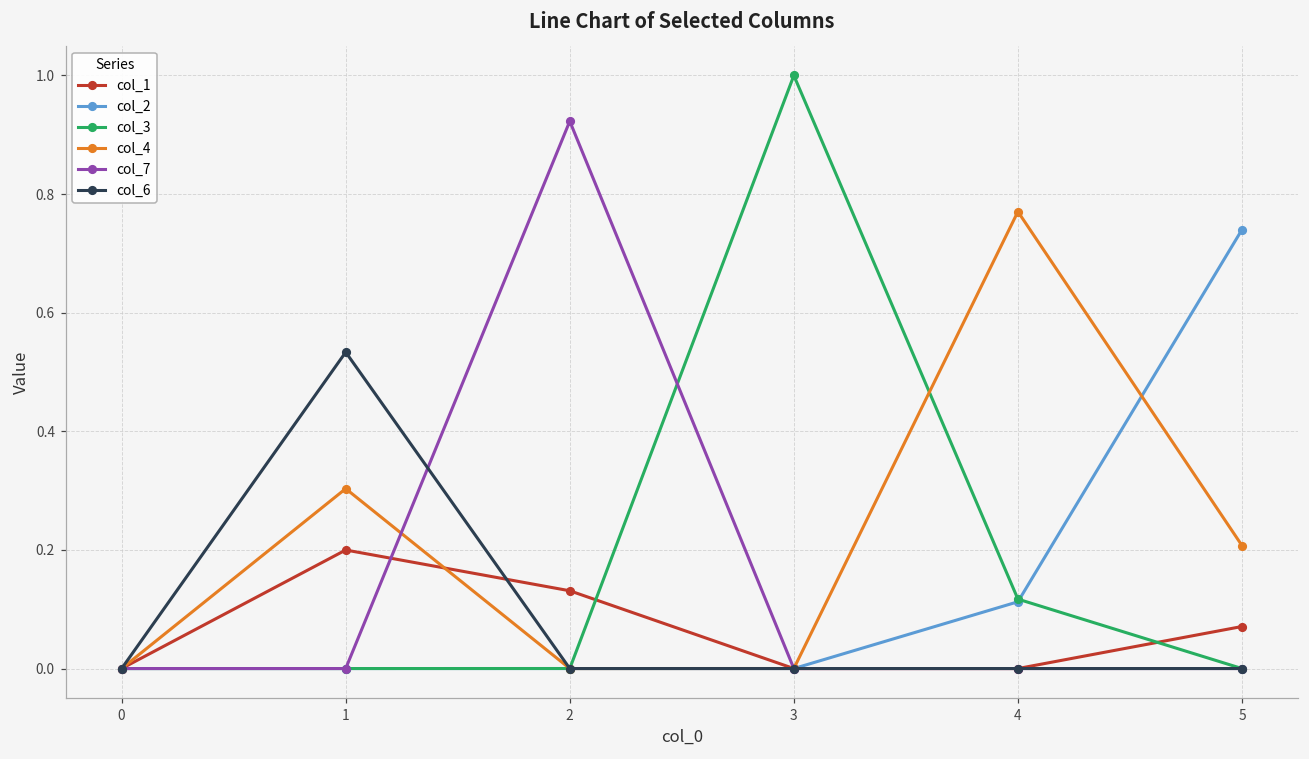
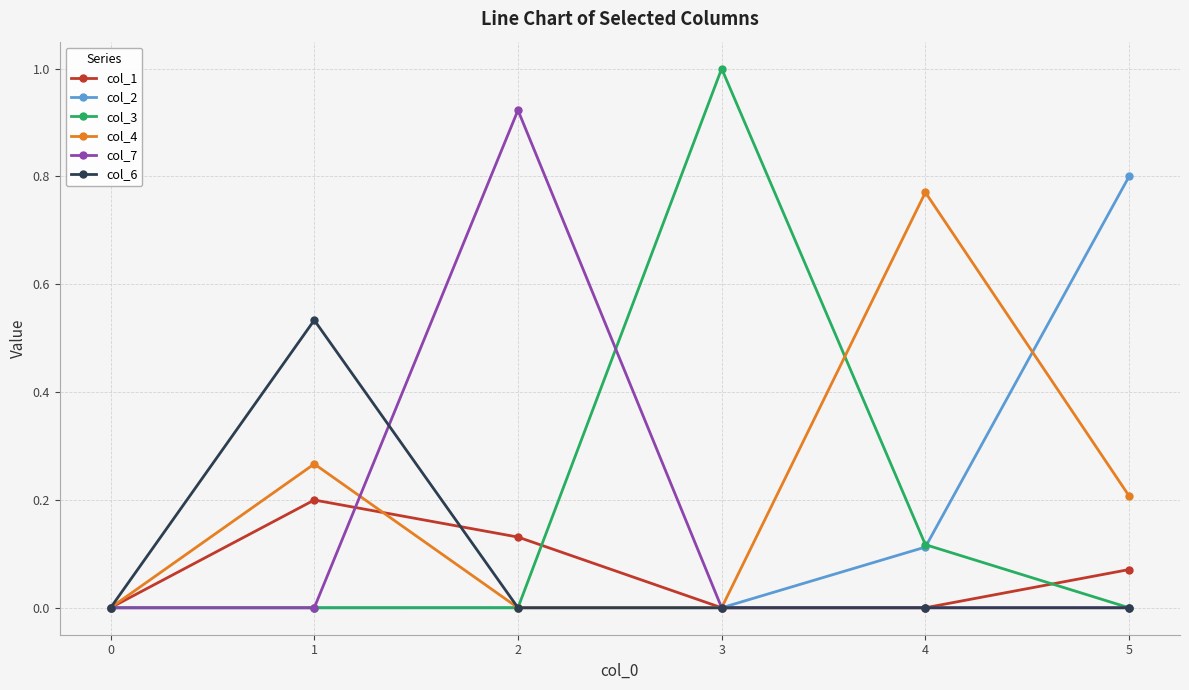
  {
    "col_1": {
      "1": 0.20,
      "2": 0.13,
      "5": 0.07
    },
    "col_2": {
-     "5": 0.74
+     "5": 0.80
    },
    "col_3": {
      "3": 1.00
    },
    "col_4": {
-     "1": 0.30,
+     "1": 0.27,
      "4": 0.77,
      "5": 0.21
    },
    "col_7": {
      "2": 0.92
    },
    "col_6": {
      "1": 0.53
    }
  }
